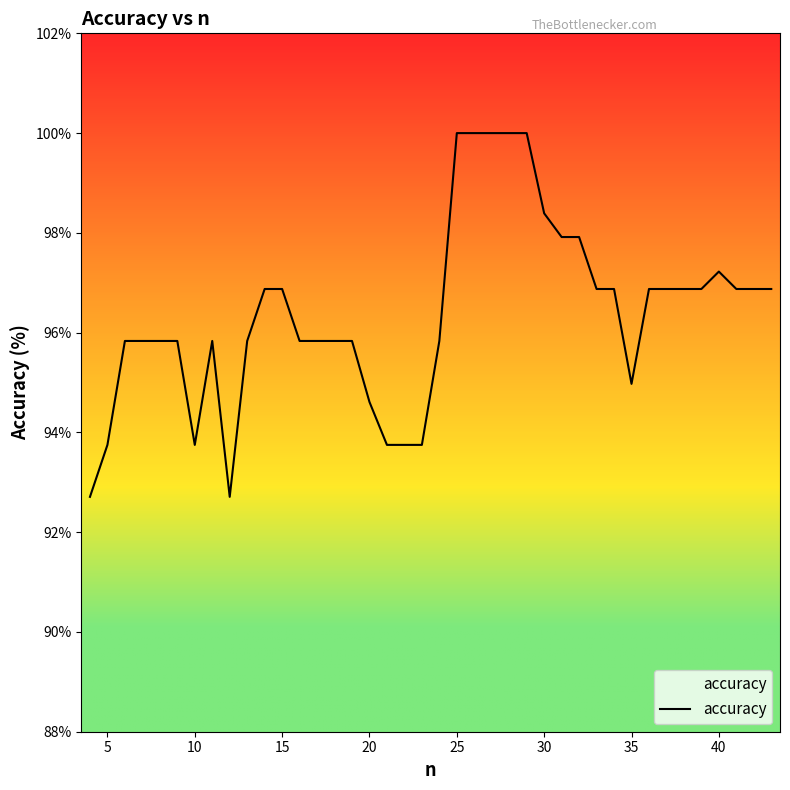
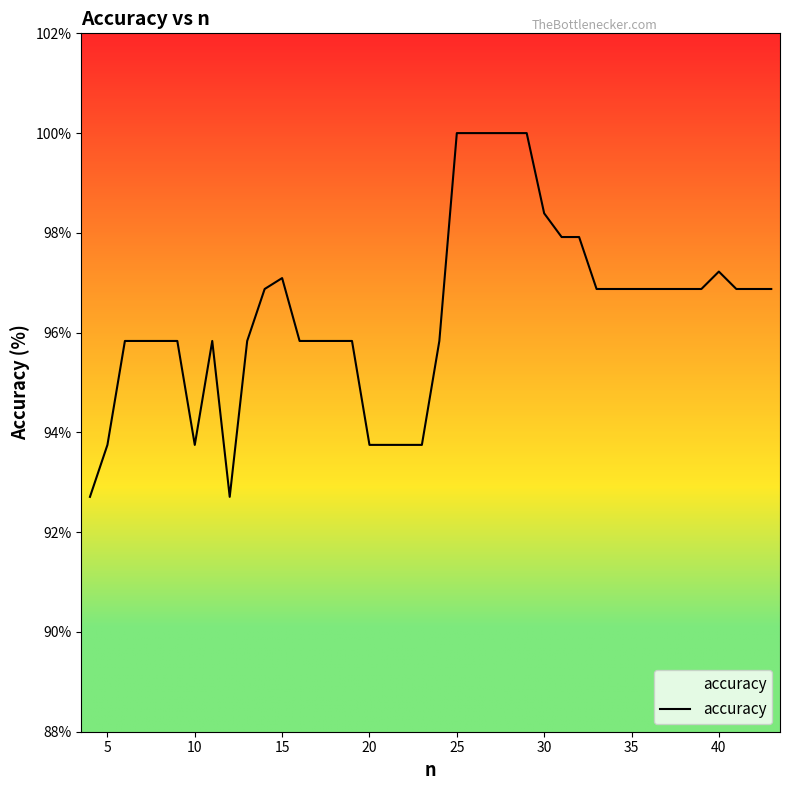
  {
    "5": "93.8%",
    "10": "93.8%",
-   "15": "96.9%",
-   "20": "94.6%",
+   "15": "97.1%",
+   "20": "93.8%",
    "25": "100.0%",
    "30": "98.4%",
-   "35": "95.0%",
+   "35": "96.9%",
    "40": "97.2%"
  }
